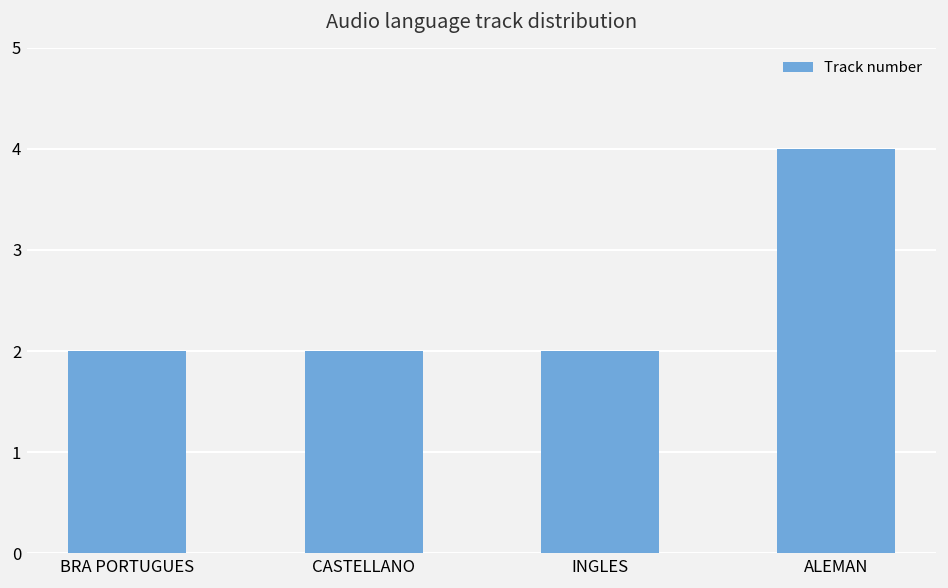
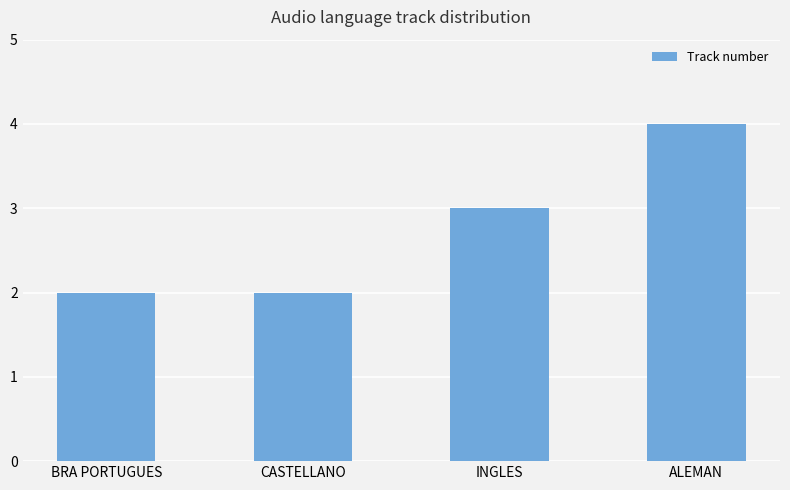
  {
    "BRA PORTUGUES": 2,
    "CASTELLANO": 2,
-   "INGLES": 2,
+   "INGLES": 3,
    "ALEMAN": 4
  }
